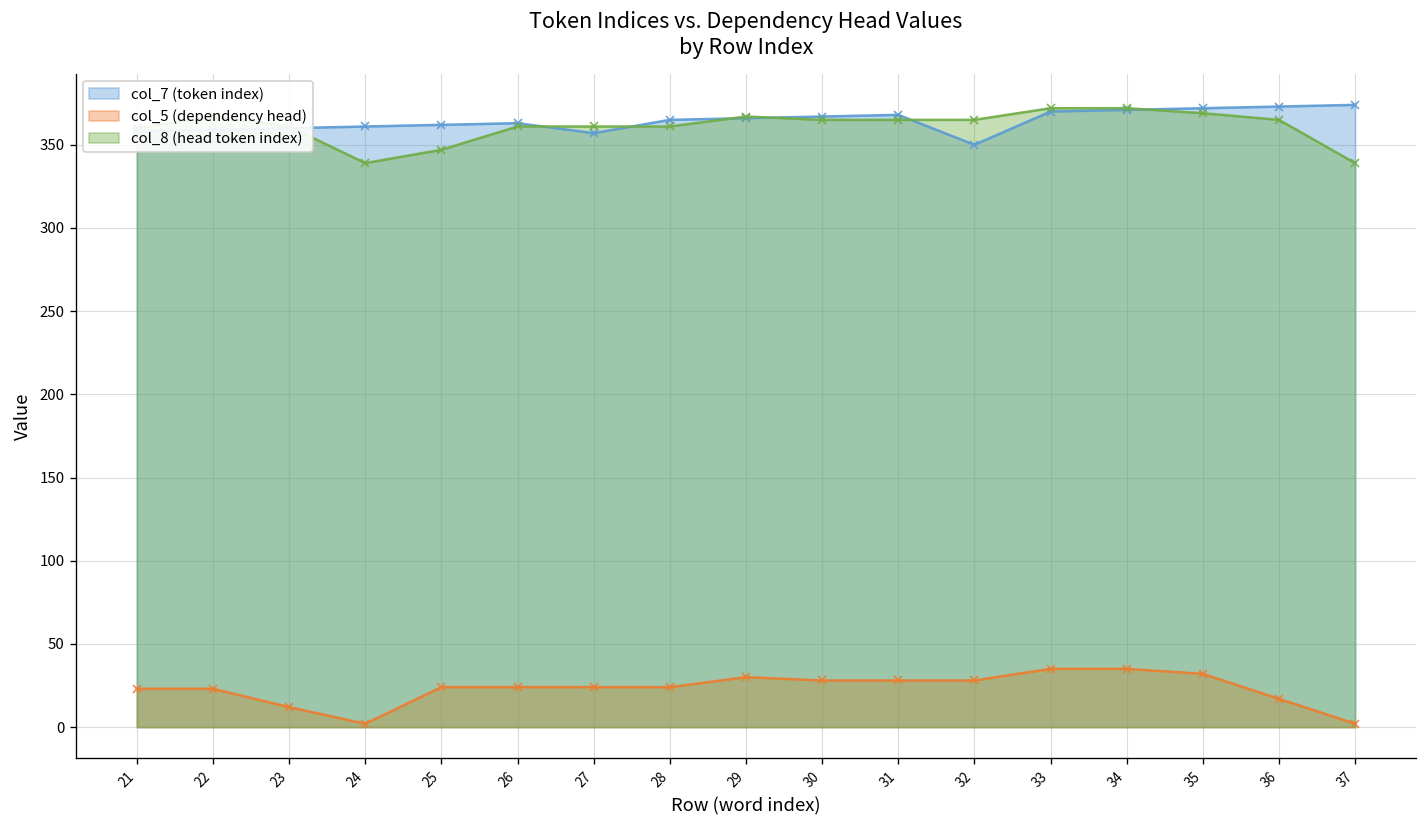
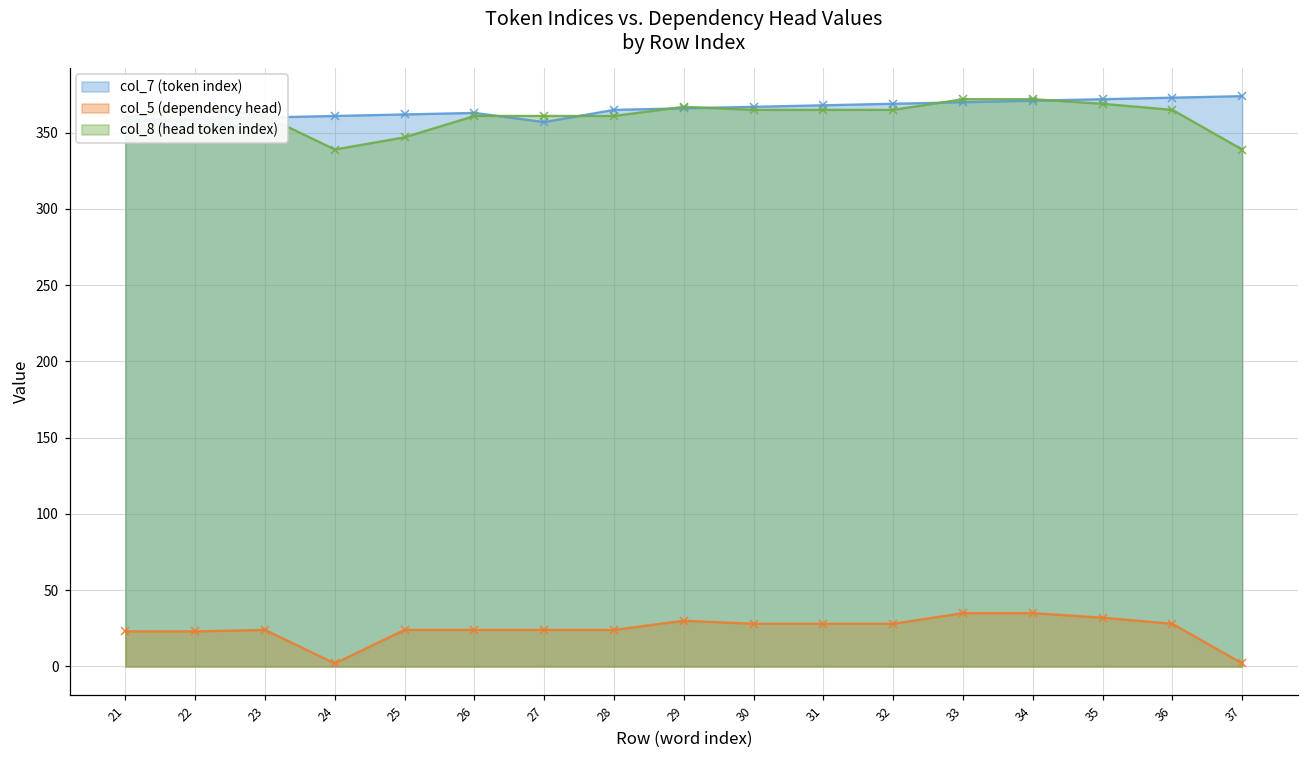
  {
    "col_7 (token index)": {
      "24": 361,
      "25": 362,
      "26": 363,
      "27": 357,
      "28": 365,
      "30": 367,
      "31": 368,
-     "32": 350,
+     "32": 369,
      "33": 370,
      "35": 372,
      "36": 373,
      "37": 374
    },
    "col_5 (dependency head)": {
      "21": 23,
      "22": 23,
-     "23": 12,
+     "23": 24,
      "24": 2,
      "25": 24,
      "26": 24,
      "27": 24,
      "28": 24,
      "29": 30,
      "30": 28,
      "31": 28,
      "32": 28,
      "33": 35,
      "34": 35,
      "35": 32,
-     "36": 17,
+     "36": 28,
      "37": 2
    },
    "col_8 (head token index)": {
      "24": 339,
      "25": 347,
      "26": 361,
      "27": 361,
      "28": 361,
      "30": 365,
      "31": 365,
      "32": 365,
      "33": 372,
      "35": 369,
      "36": 365,
      "37": 339
    }
  }
